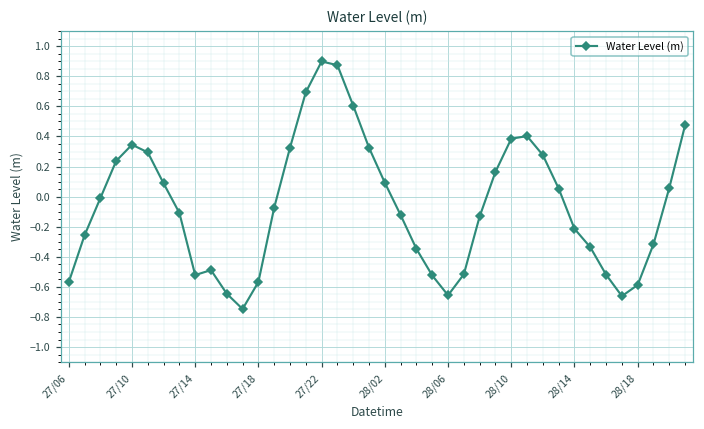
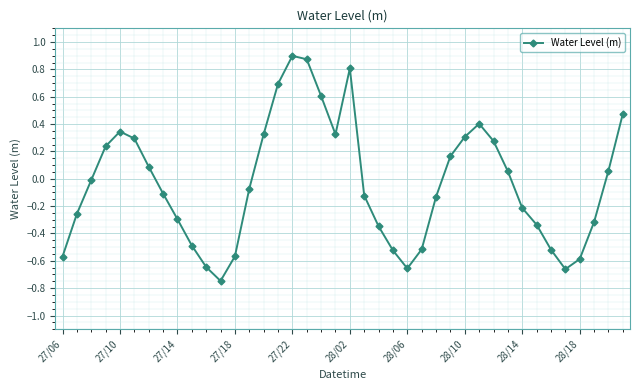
  {
    "27/06": -0.57,
    "27/10": 0.35,
-   "27/14": -0.52,
+   "27/14": -0.30,
    "27/18": -0.57,
    "27/22": 0.90,
-   "28/02": 0.09,
+   "28/02": 0.81,
    "28/06": -0.66,
-   "28/10": 0.39,
+   "28/10": 0.31,
    "28/14": -0.21,
    "28/18": -0.59
  }
